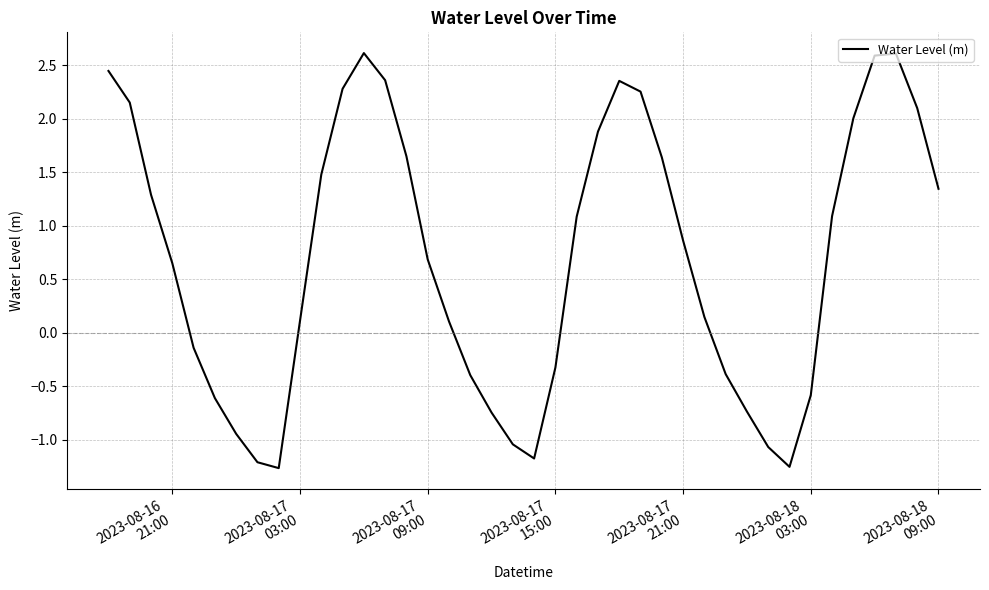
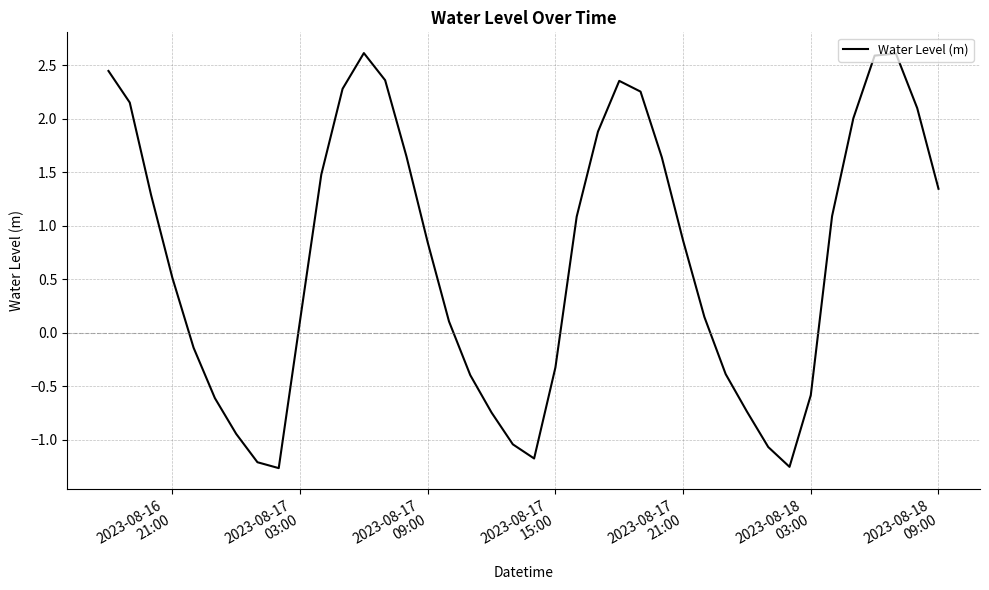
  {
-   "2023-08-16 21:00": 0.65,
+   "2023-08-16 21:00": 0.52,
    "2023-08-17 03:00": 0.11,
-   "2023-08-17 09:00": 0.68,
+   "2023-08-17 09:00": 0.84,
    "2023-08-17 15:00": -0.32,
    "2023-08-17 21:00": 0.86,
    "2023-08-18 03:00": -0.58,
    "2023-08-18 09:00": 1.35
  }
